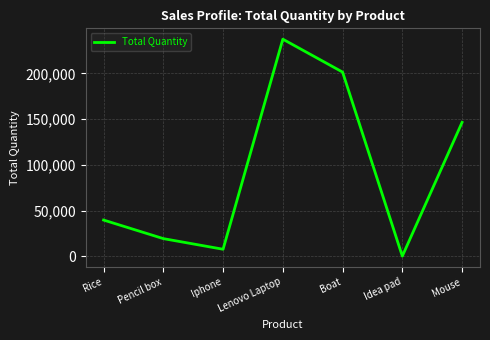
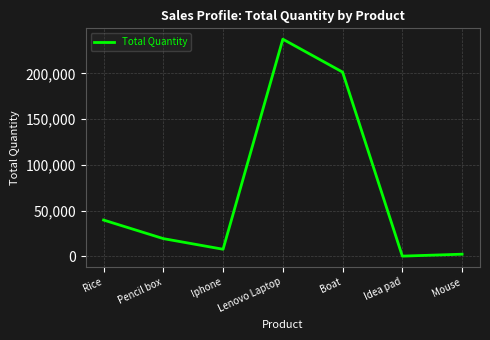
  {
    "Rice": "40,000",
    "Pencil box": "20,000",
    "Iphone": "10,000",
    "Lenovo Laptop": "240,000",
    "Boat": "200,000",
    "Idea pad": "0",
-   "Mouse": "150,000"
+   "Mouse": "0"
  }
